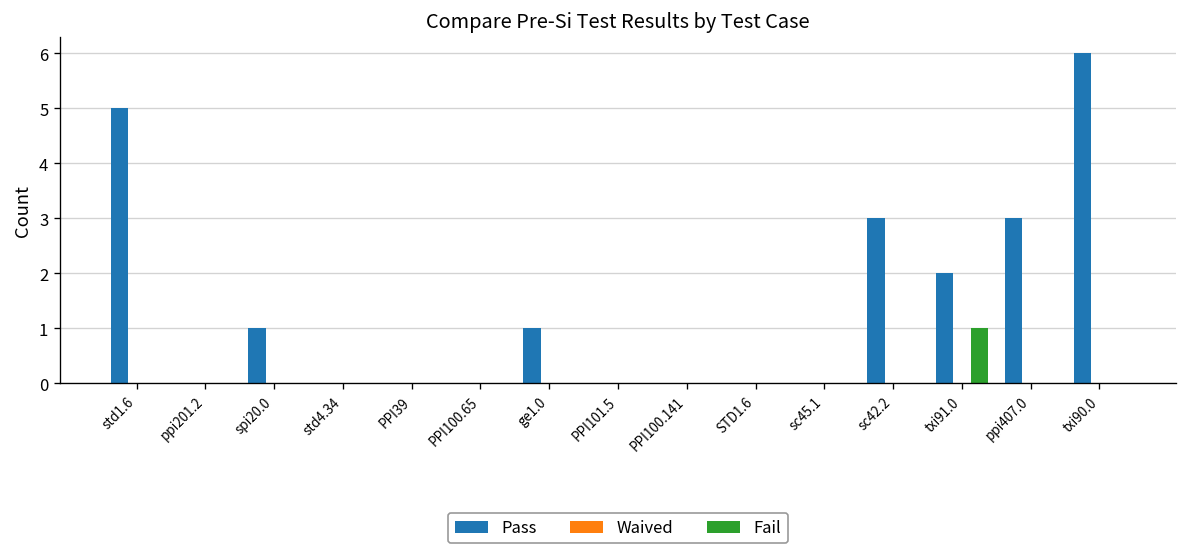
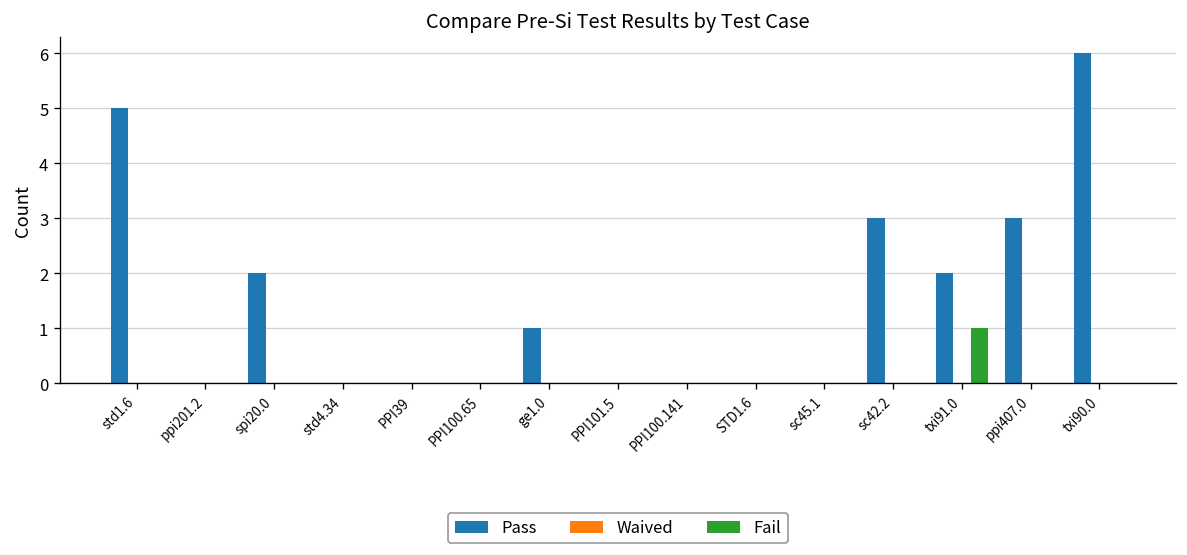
  {
    "Pass": {
      "std1.6": 5,
      "ppi201.2": 0,
-     "spi20.0": 1,
+     "spi20.0": 2,
      "std4.34": 0,
      "PPI39": 0,
      "PPI100.65": 0,
      "ge1.0": 1,
      "PPI101.5": 0,
      "PPI100.141": 0,
      "STD1.6": 0,
      "sc45.1": 0,
      "sc42.2": 3,
      "txi91.0": 2,
      "ppi407.0": 3,
      "txi90.0": 6
    },
    "Waived": {
      "std1.6": 0,
      "ppi201.2": 0,
      "spi20.0": 0,
      "std4.34": 0,
      "PPI39": 0,
      "PPI100.65": 0,
      "ge1.0": 0,
      "PPI101.5": 0,
      "PPI100.141": 0,
      "STD1.6": 0,
      "sc45.1": 0,
      "sc42.2": 0,
      "txi91.0": 0,
      "ppi407.0": 0,
      "txi90.0": 0
    },
    "Fail": {
      "std1.6": 0,
      "ppi201.2": 0,
      "spi20.0": 0,
      "std4.34": 0,
      "PPI39": 0,
      "PPI100.65": 0,
      "ge1.0": 0,
      "PPI101.5": 0,
      "PPI100.141": 0,
      "STD1.6": 0,
      "sc45.1": 0,
      "sc42.2": 0,
      "txi91.0": 1,
      "ppi407.0": 0,
      "txi90.0": 0
    }
  }
